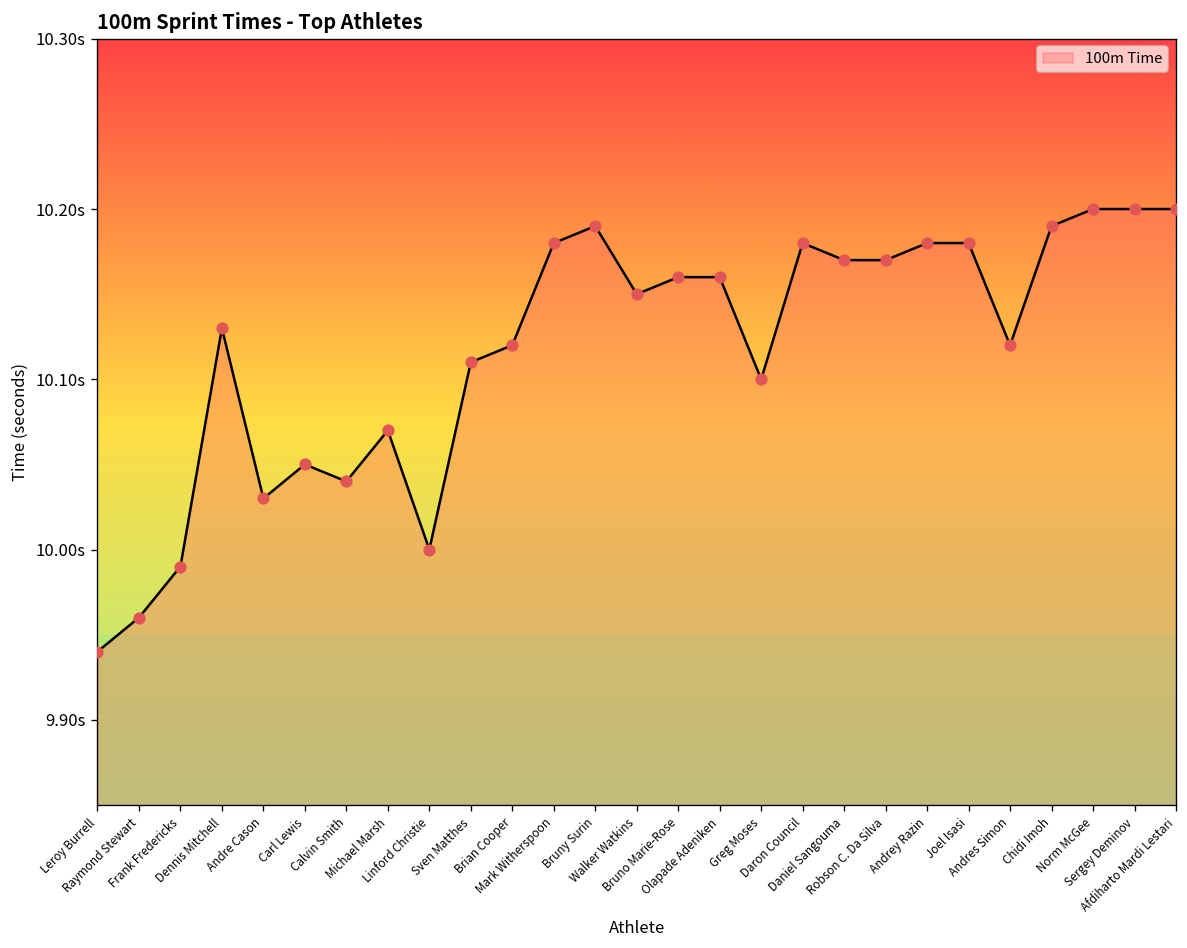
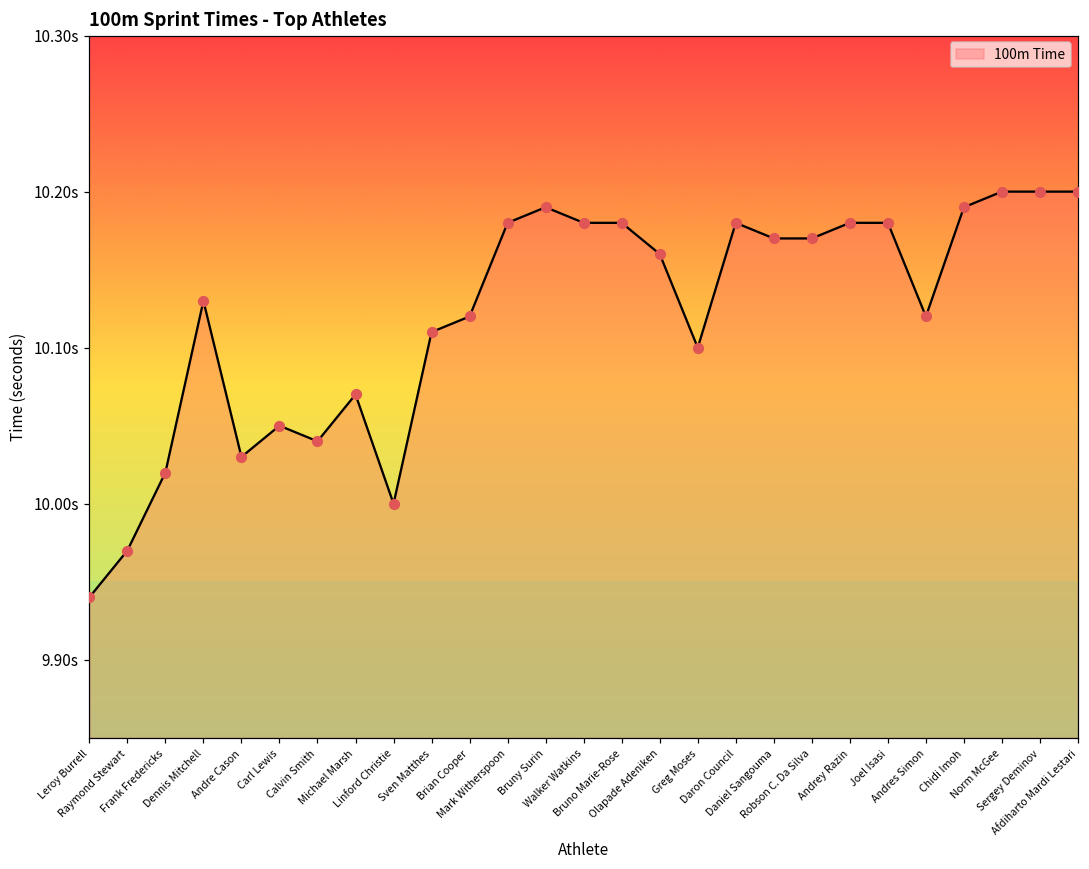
  {
    "Leroy Burrell": "9.94s",
-   "Raymond Stewart": "9.96s",
-   "Frank Fredericks": "9.99s",
+   "Raymond Stewart": "9.97s",
+   "Frank Fredericks": "10.02s",
    "Dennis Mitchell": "10.13s",
    "Andre Cason": "10.03s",
    "Carl Lewis": "10.05s",
    "Calvin Smith": "10.04s",
    "Michael Marsh": "10.07s",
    "Linford Christie": "10.00s",
    "Sven Matthes": "10.11s",
    "Brian Cooper": "10.12s",
    "Mark Witherspoon": "10.18s",
    "Bruny Surin": "10.19s",
-   "Walker Watkins": "10.15s",
-   "Bruno Marie-Rose": "10.16s",
+   "Walker Watkins": "10.18s",
+   "Bruno Marie-Rose": "10.18s",
    "Olapade Adeniken": "10.16s",
    "Greg Moses": "10.10s",
    "Daron Council": "10.18s",
    "Daniel Sangouma": "10.17s",
    "Robson C. Da Silva": "10.17s",
    "Andrey Razin": "10.18s",
    "Joel Isasi": "10.18s",
    "Andres Simon": "10.12s",
    "Chidi Imoh": "10.19s",
    "Norm McGee": "10.20s",
    "Sergey Deminov": "10.20s",
    "Afdiharto Mardi Lestari": "10.20s"
  }
